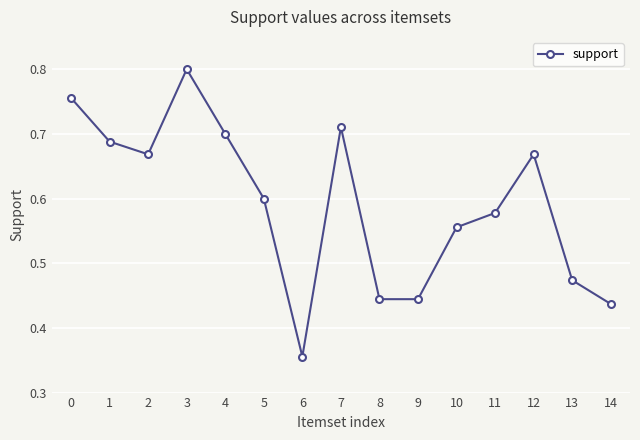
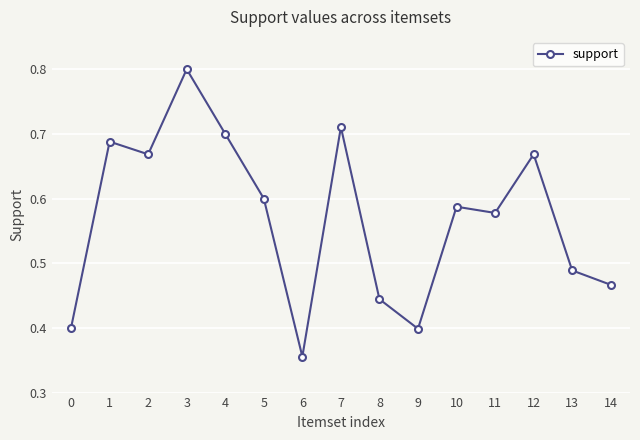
  {
-   "0": 0.76,
+   "0": 0.40,
    "1": 0.69,
    "2": 0.67,
    "3": 0.80,
    "4": 0.70,
    "5": 0.60,
    "6": 0.36,
    "7": 0.71,
    "8": 0.44,
-   "9": 0.44,
-   "10": 0.56,
+   "9": 0.40,
+   "10": 0.59,
    "11": 0.58,
    "12": 0.67,
-   "13": 0.47,
-   "14": 0.44
+   "13": 0.49,
+   "14": 0.47
  }
